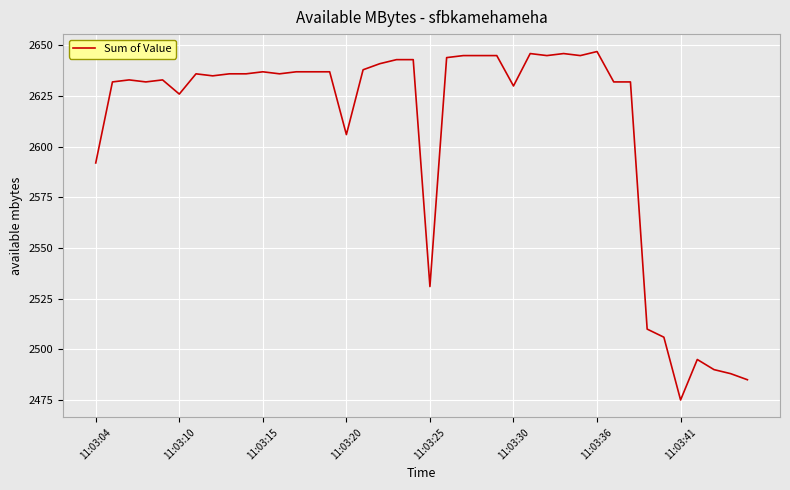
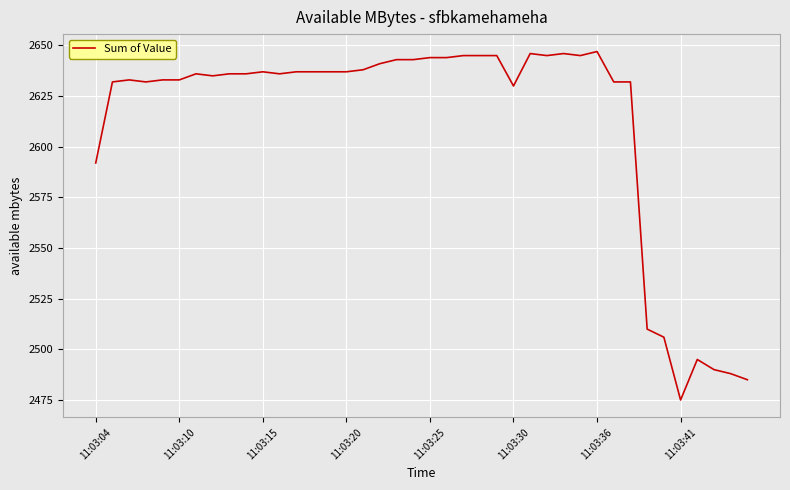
  {
    "11:03:04": 2592,
-   "11:03:10": 2626,
+   "11:03:10": 2633,
    "11:03:15": 2637,
-   "11:03:20": 2606,
-   "11:03:25": 2531,
+   "11:03:20": 2637,
+   "11:03:25": 2644,
    "11:03:30": 2630,
    "11:03:36": 2647,
    "11:03:41": 2475
  }
